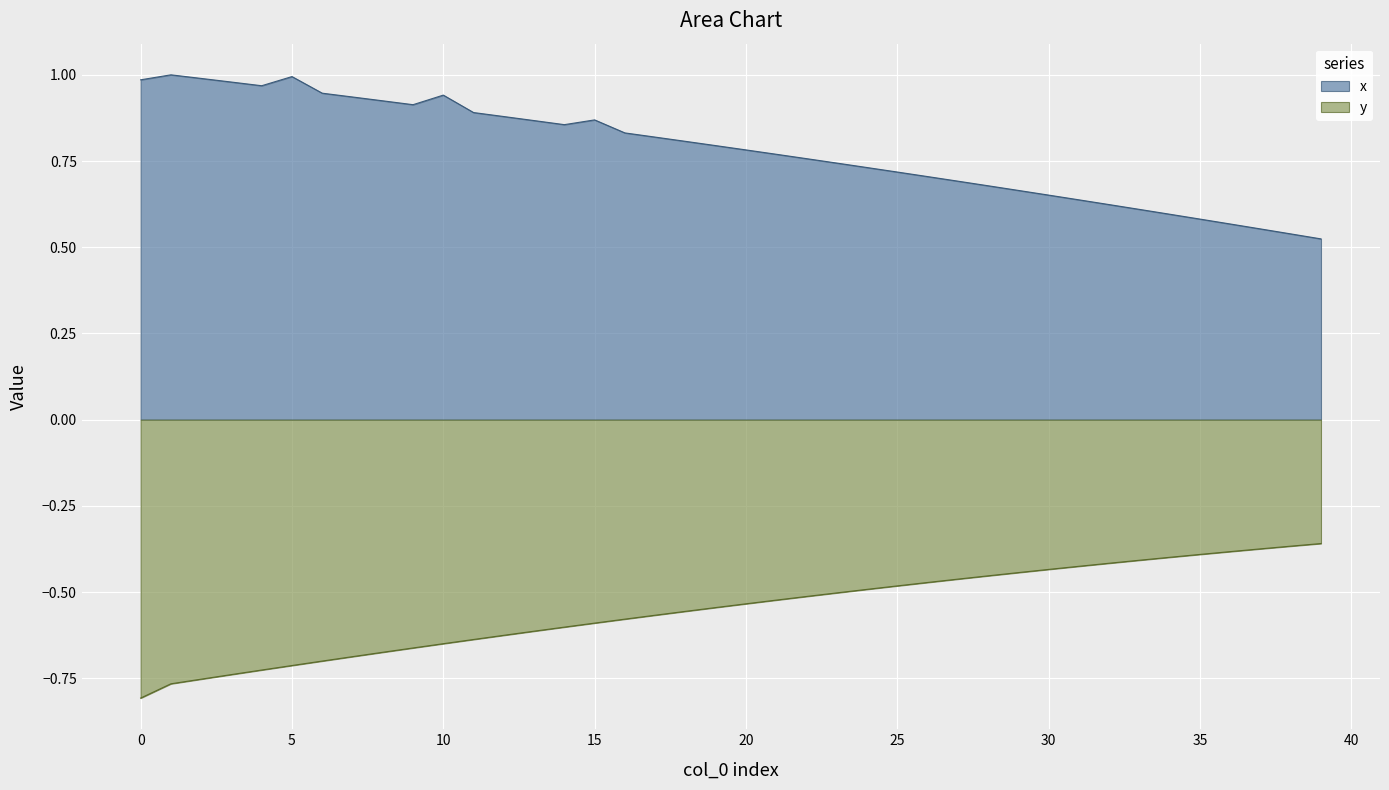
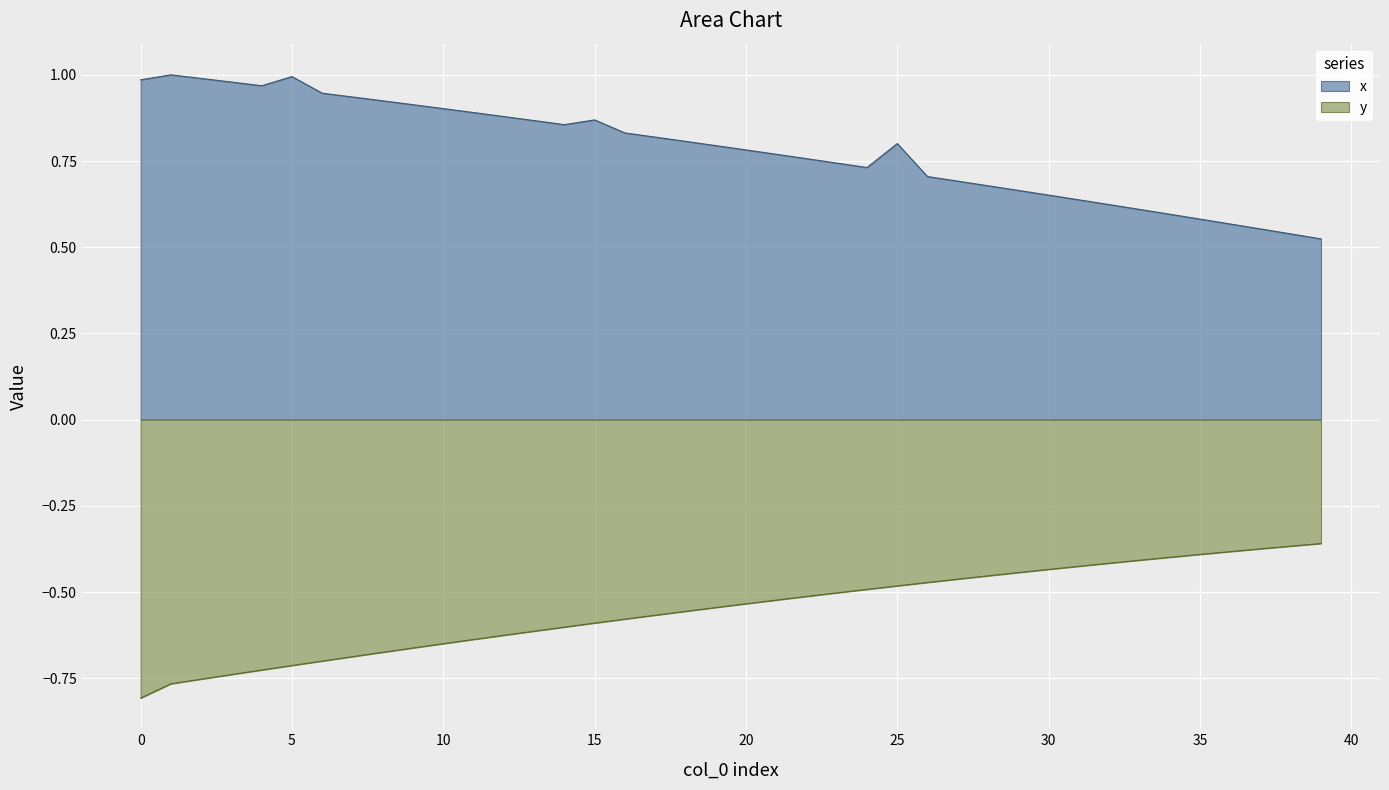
  {
    "x": {
      "0": 0.99,
      "5": 0.99,
-     "10": 0.94,
+     "10": 0.90,
      "15": 0.87,
      "20": 0.78,
-     "25": 0.72,
+     "25": 0.80,
      "30": 0.65,
      "35": 0.58
    }
  }
